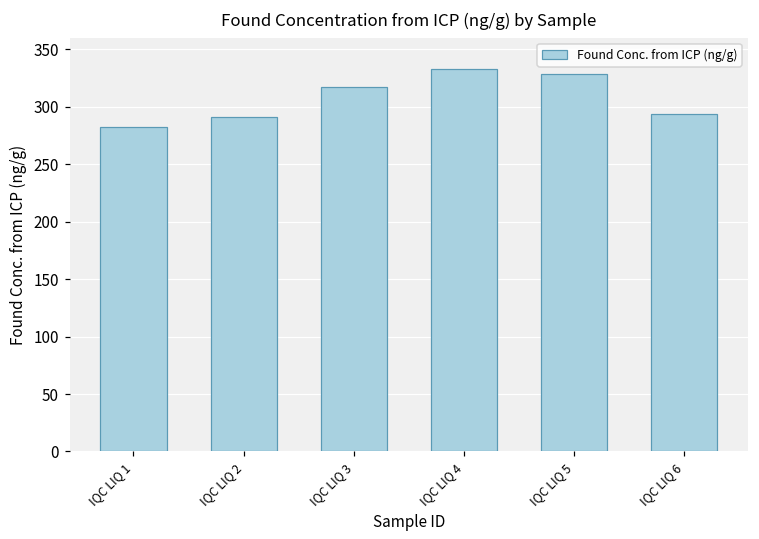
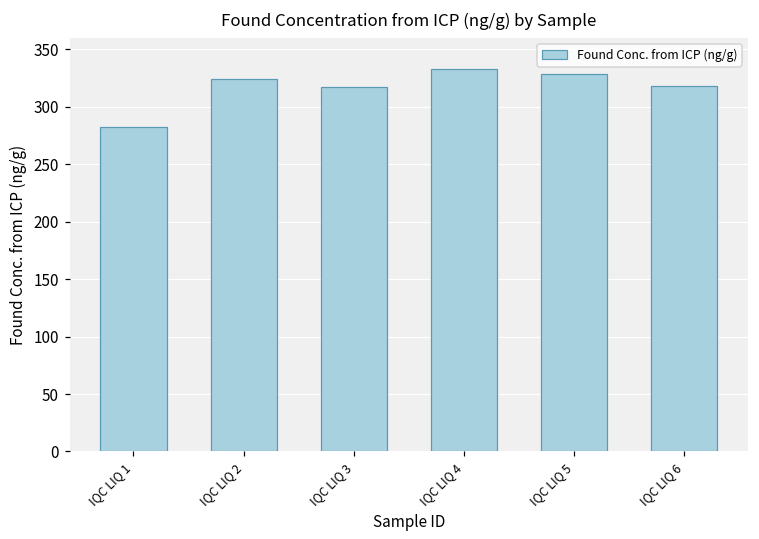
  {
    "IQC LIQ 1": 282,
-   "IQC LIQ 2": 291,
+   "IQC LIQ 2": 324,
    "IQC LIQ 3": 317,
    "IQC LIQ 4": 333,
    "IQC LIQ 5": 328,
-   "IQC LIQ 6": 294
+   "IQC LIQ 6": 318
  }
